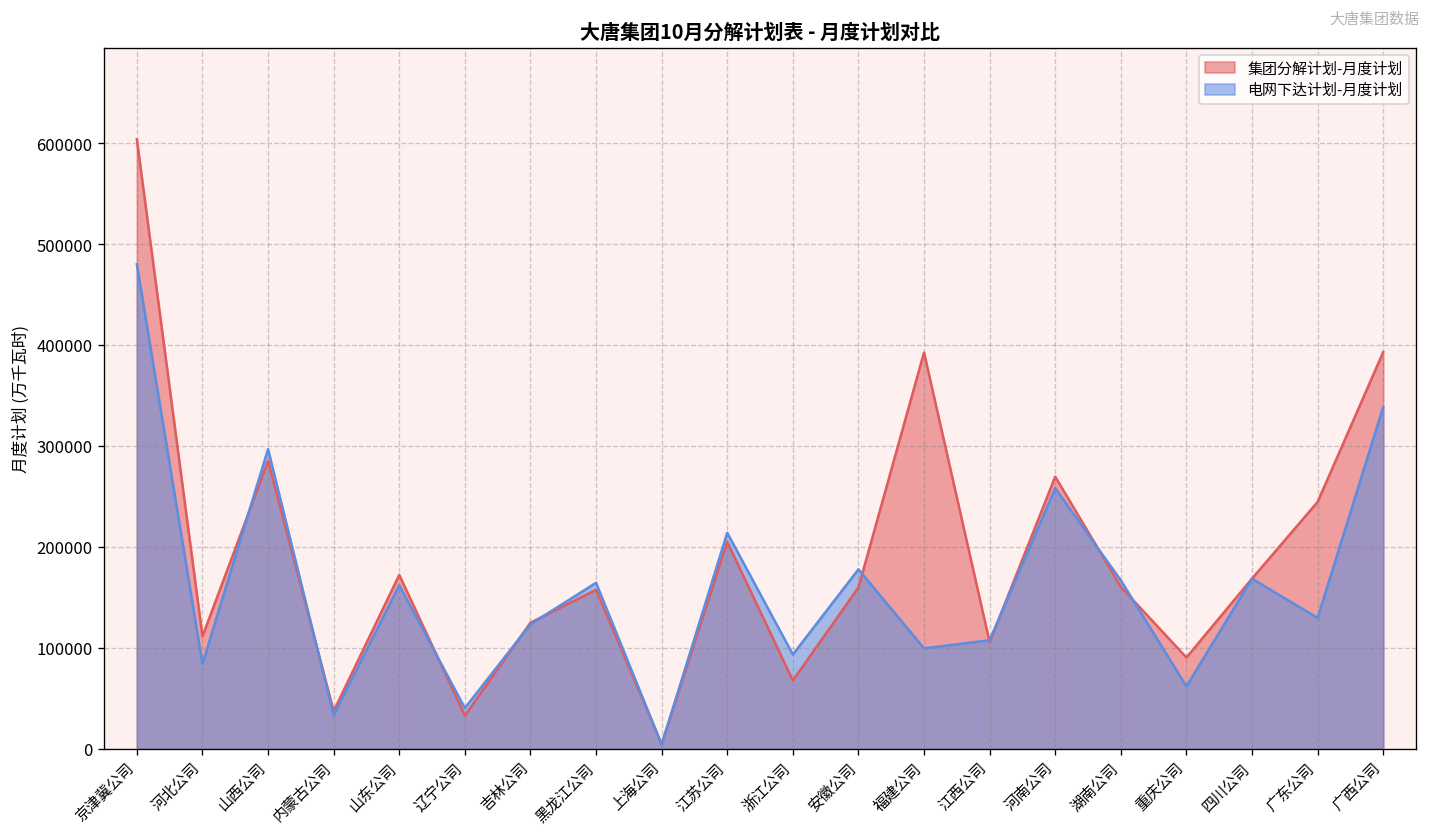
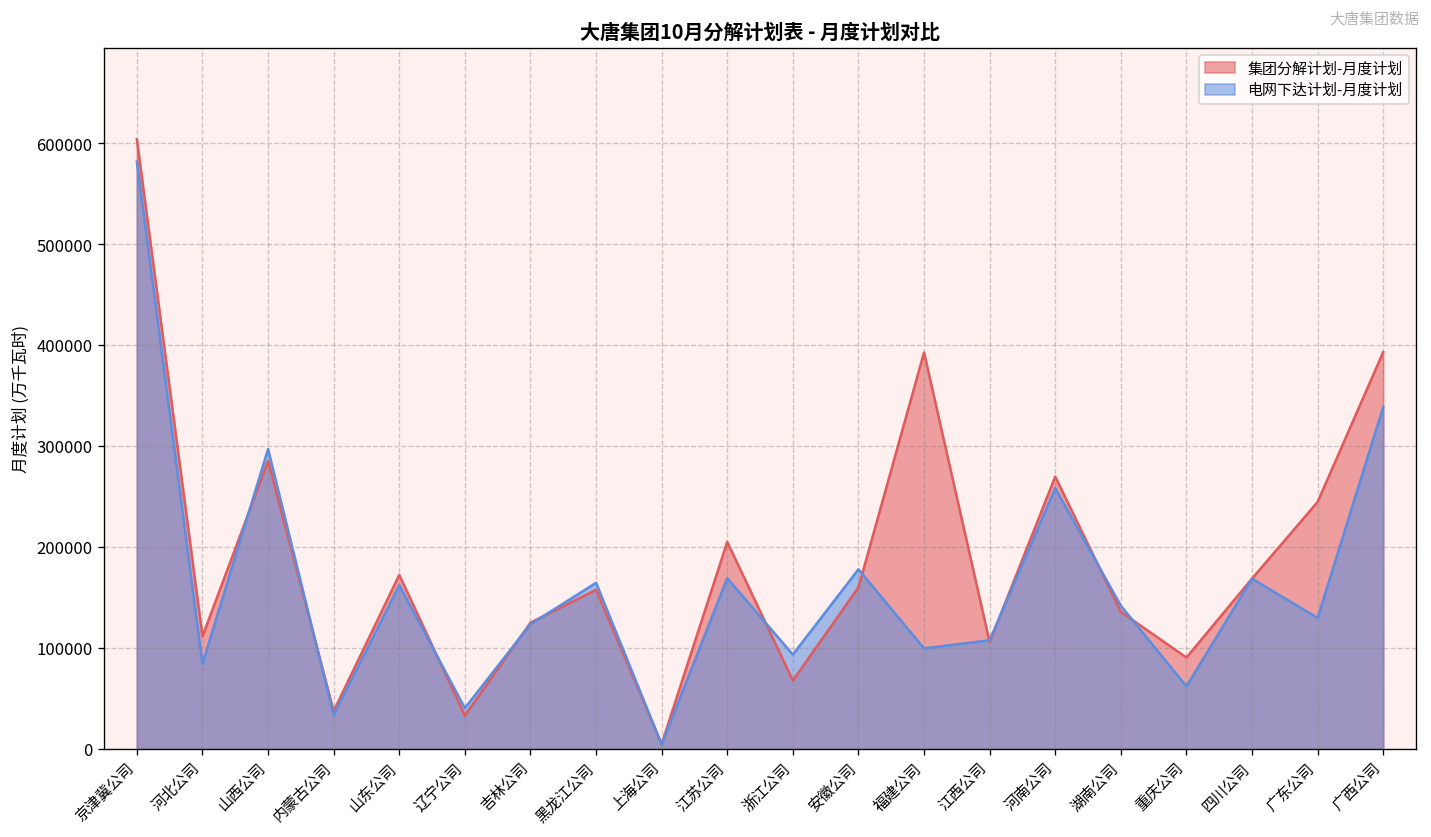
  {
    "集团分解计划-月度计划": {
      "京津冀公司": 600000,
      "河北公司": 110000,
      "山西公司": 290000,
      "内蒙古公司": 40000,
      "山东公司": 170000,
      "辽宁公司": 30000,
      "黑龙江公司": 160000,
      "江苏公司": 210000,
      "浙江公司": 70000,
      "安徽公司": 160000,
      "福建公司": 390000,
      "河南公司": 270000,
-     "湖南公司": 160000,
+     "湖南公司": 140000,
      "重庆公司": 90000,
      "广东公司": 240000,
      "广西公司": 390000
    },
    "电网下达计划-月度计划": {
-     "京津冀公司": 480000,
+     "京津冀公司": 580000,
      "河北公司": 80000,
      "山西公司": 300000,
      "内蒙古公司": 30000,
      "山东公司": 160000,
      "辽宁公司": 40000,
      "黑龙江公司": 160000,
-     "江苏公司": 210000,
+     "江苏公司": 170000,
      "浙江公司": 90000,
      "安徽公司": 180000,
      "福建公司": 100000,
      "河南公司": 260000,
-     "湖南公司": 170000,
+     "湖南公司": 140000,
      "重庆公司": 60000,
      "广东公司": 130000,
      "广西公司": 340000
    }
  }
